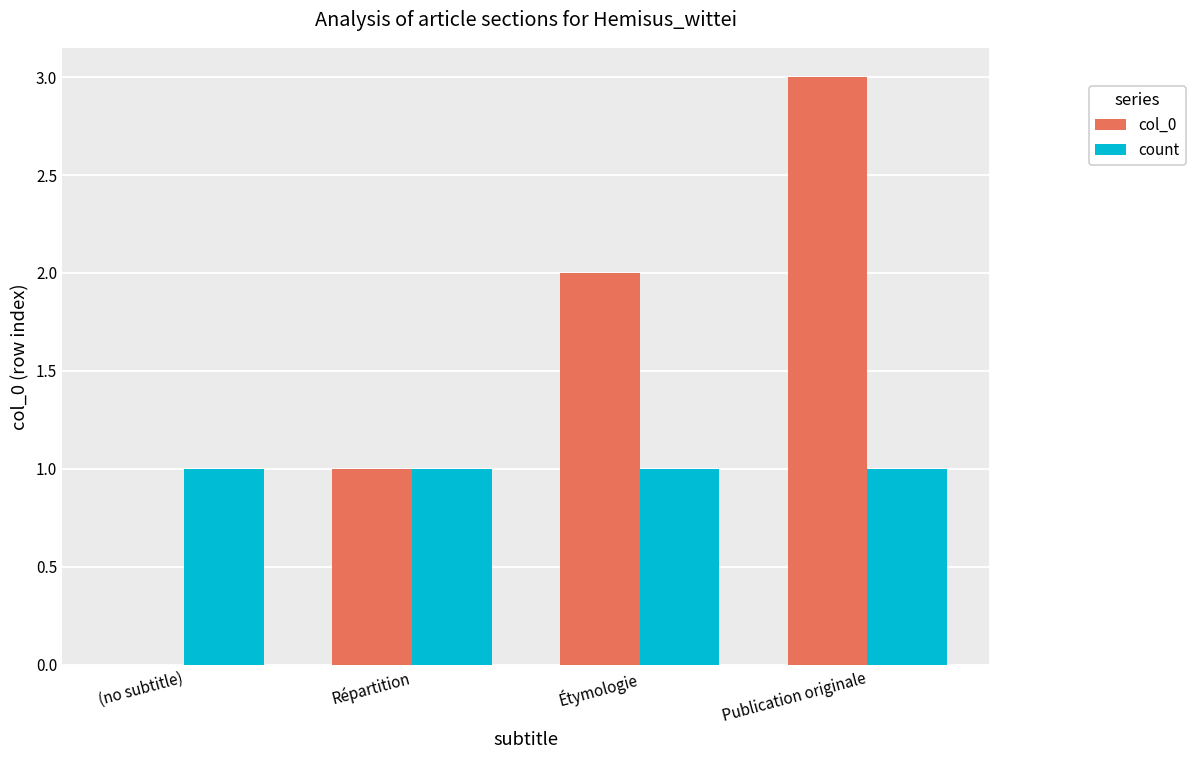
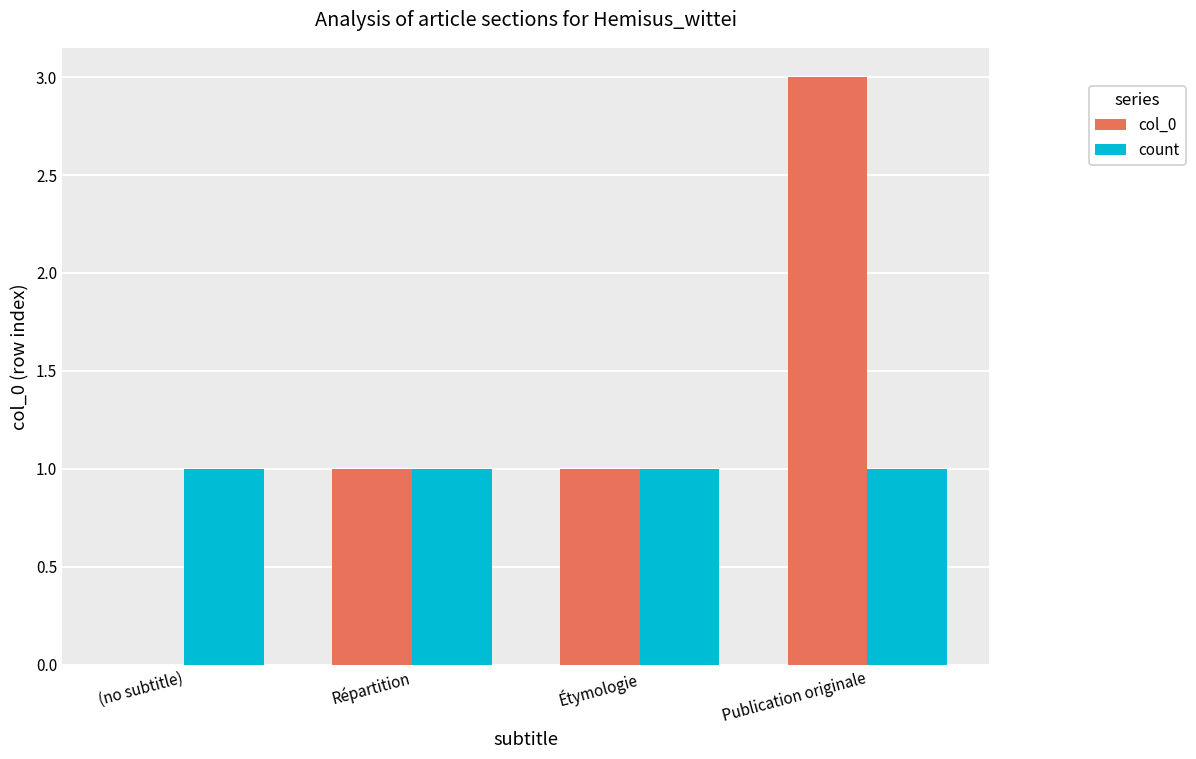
  {
    "col_0": {
      "(no subtitle)": 0,
      "Répartition": 1,
-     "Étymologie": 2,
+     "Étymologie": 1,
      "Publication originale": 3
    },
    "count": {
      "(no subtitle)": 1,
      "Répartition": 1,
      "Étymologie": 1,
      "Publication originale": 1
    }
  }
